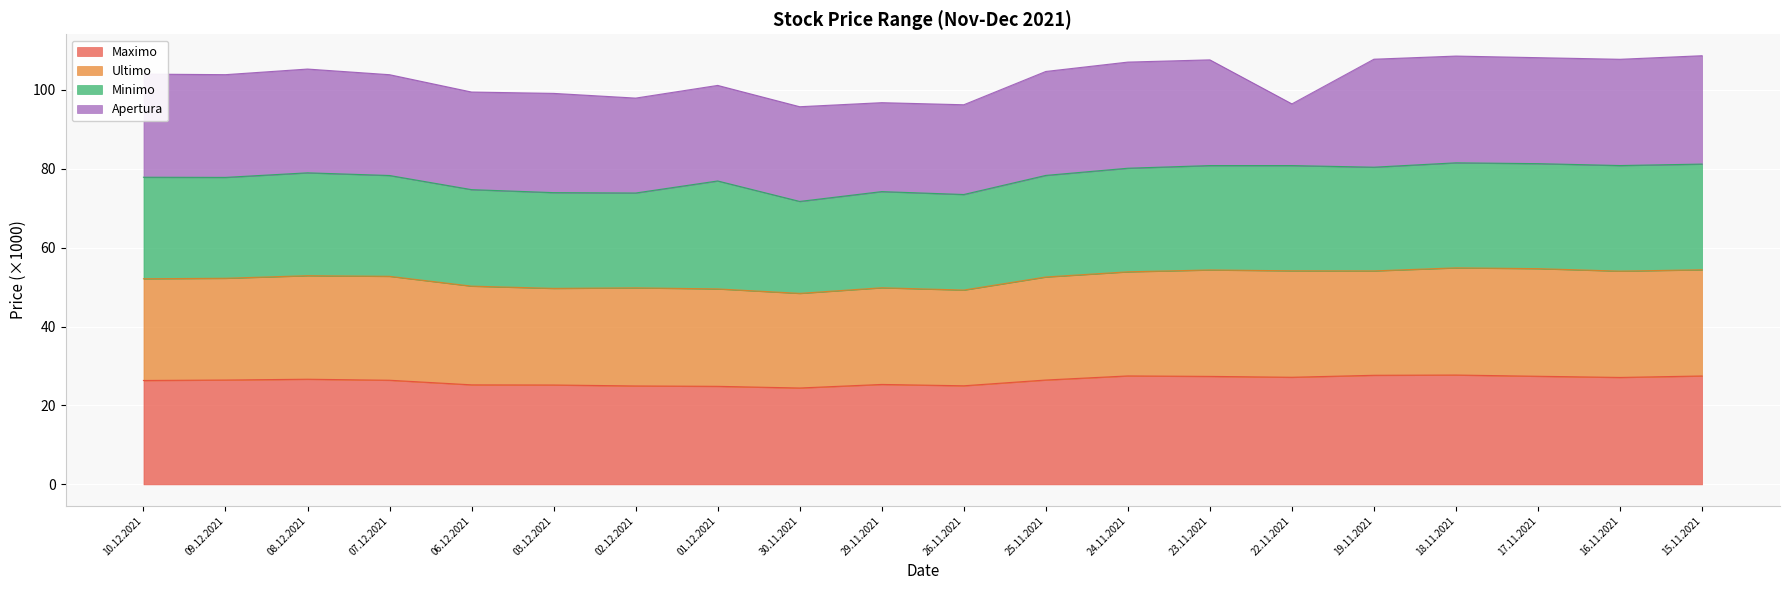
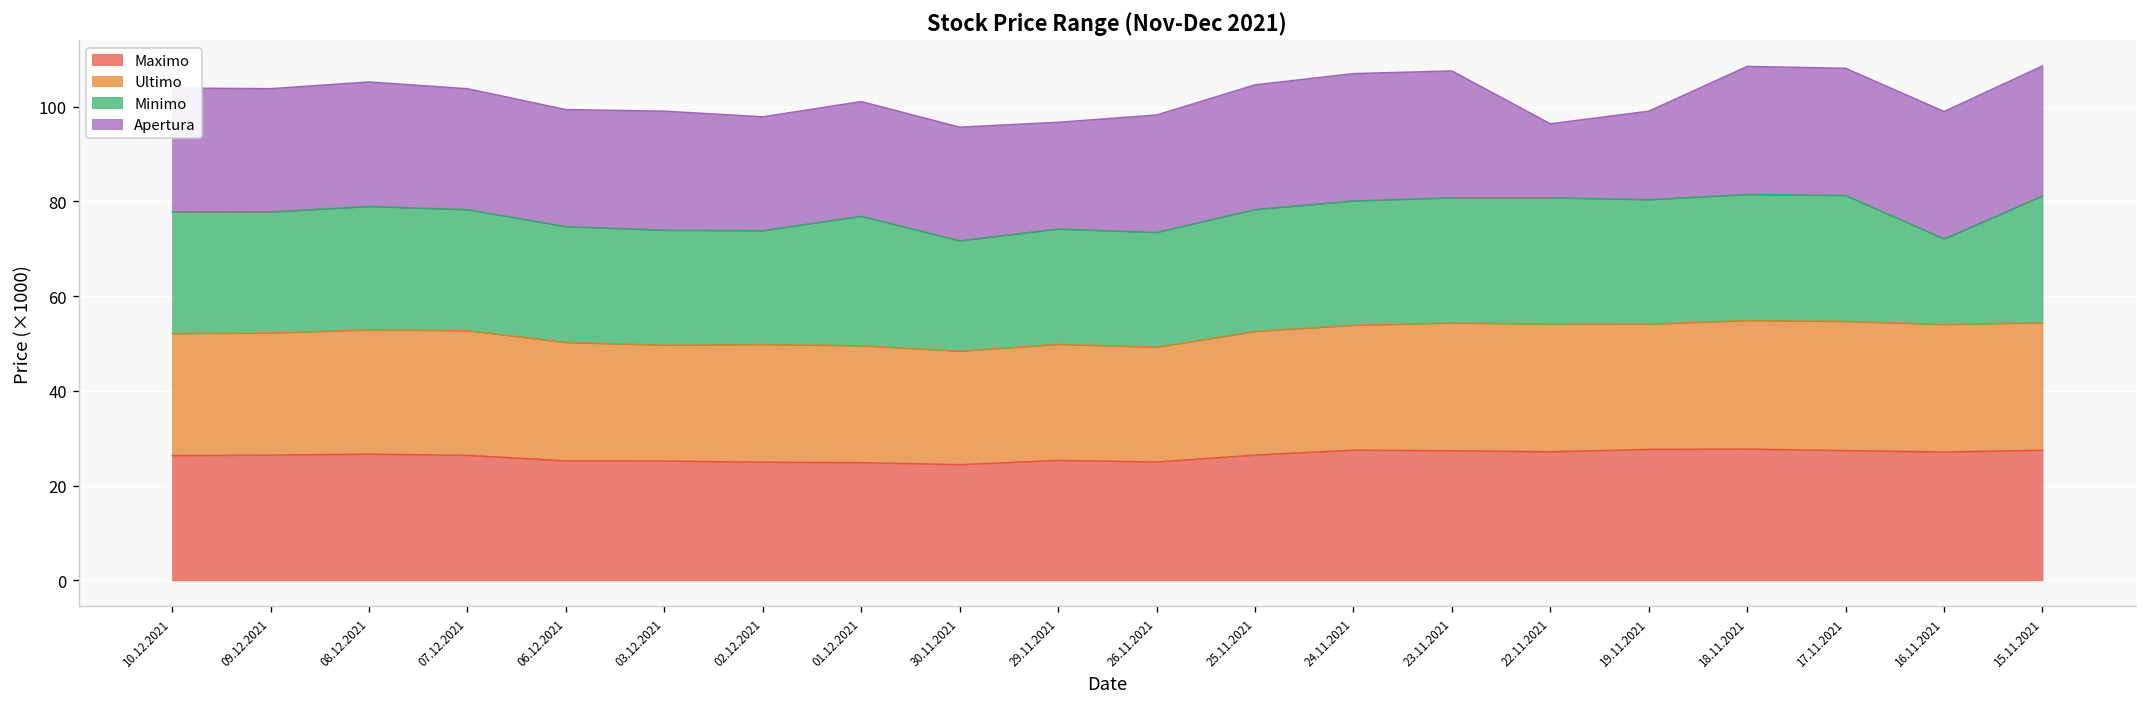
  {
    "Minimo": {
      "10.12.2021": 26,
      "09.12.2021": 26,
      "08.12.2021": 26,
      "07.12.2021": 26,
      "06.12.2021": 24,
      "03.12.2021": 24,
      "02.12.2021": 24,
      "01.12.2021": 27,
      "30.11.2021": 23,
      "29.11.2021": 24,
      "26.11.2021": 24,
      "25.11.2021": 26,
      "24.11.2021": 26,
      "23.11.2021": 26,
      "22.11.2021": 27,
      "19.11.2021": 26,
      "18.11.2021": 27,
      "17.11.2021": 27,
-     "16.11.2021": 27,
+     "16.11.2021": 18,
      "15.11.2021": 27
    },
    "Apertura": {
      "09.12.2021": 26,
      "08.12.2021": 26,
      "07.12.2021": 26,
      "06.12.2021": 25,
      "03.12.2021": 25,
      "02.12.2021": 24,
      "01.12.2021": 24,
      "30.11.2021": 24,
      "29.11.2021": 23,
-     "26.11.2021": 23,
+     "26.11.2021": 25,
      "25.11.2021": 26,
      "24.11.2021": 27,
      "23.11.2021": 27,
      "22.11.2021": 16,
-     "19.11.2021": 27,
+     "19.11.2021": 19,
      "18.11.2021": 27,
      "17.11.2021": 27,
      "16.11.2021": 27,
      "15.11.2021": 27
    }
  }
